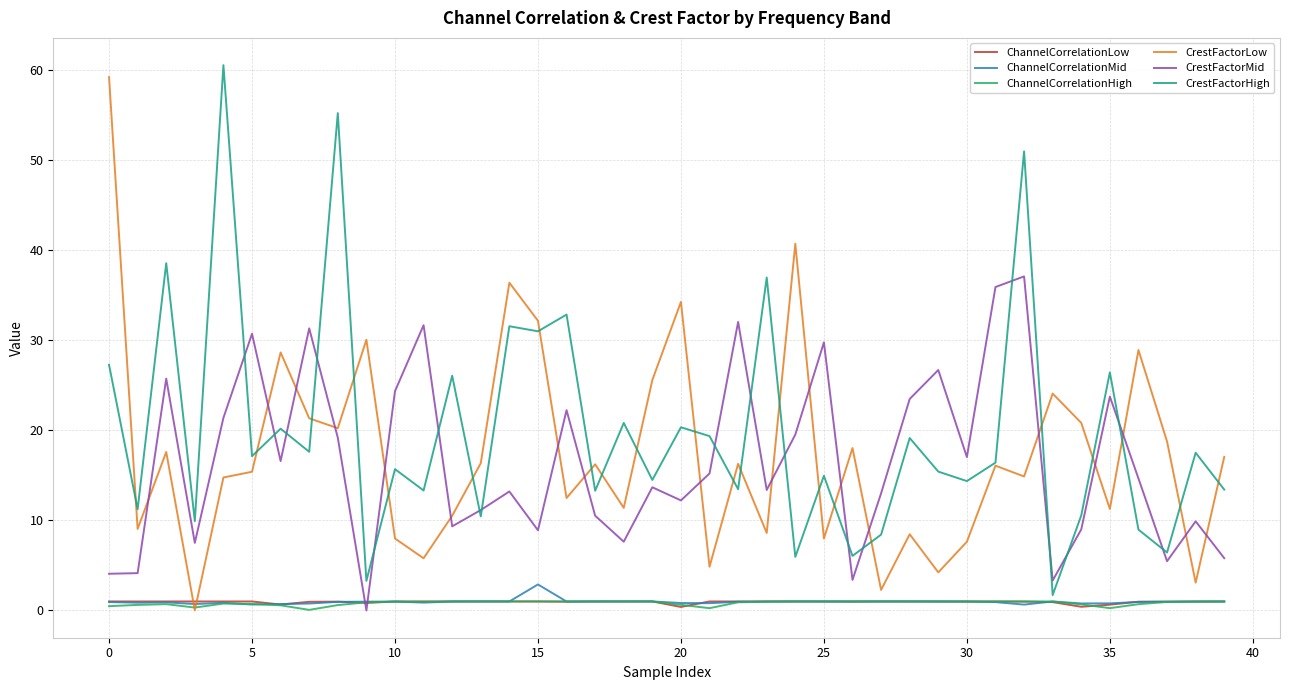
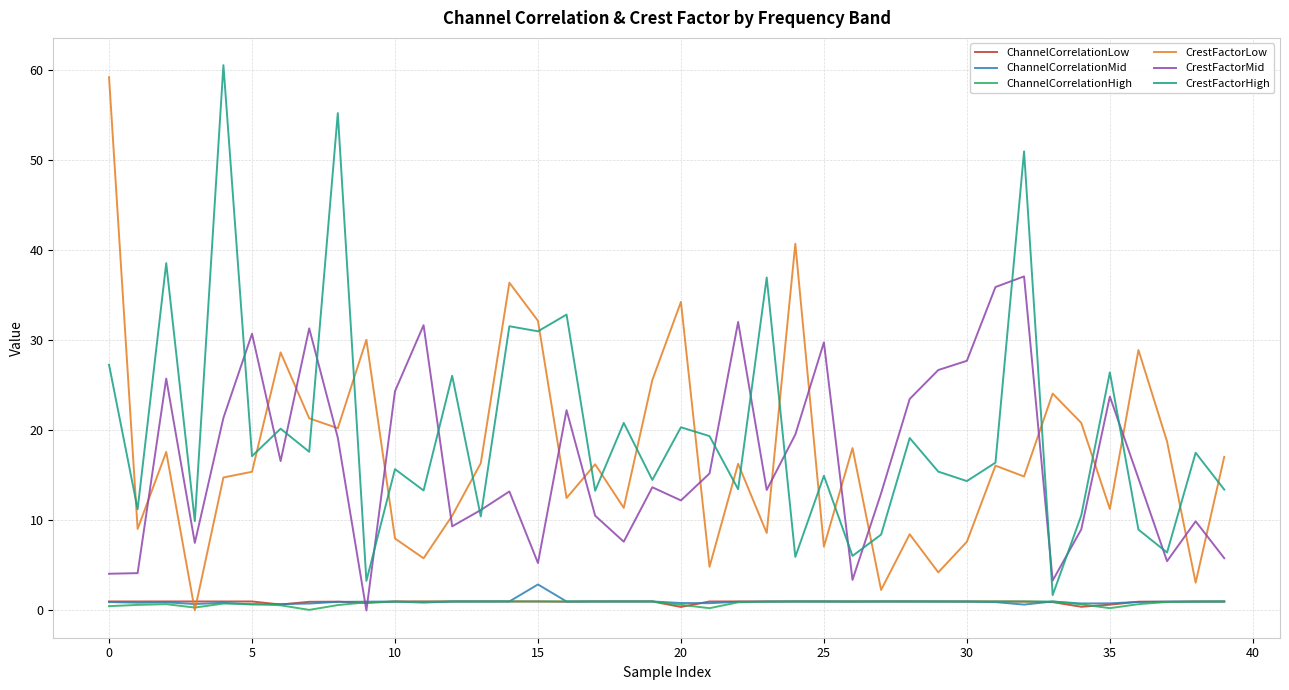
  {
    "ChannelCorrelationMid": {
      "15": 3
    },
    "CrestFactorLow": {
      "0": 59,
      "5": 15,
      "10": 8,
      "15": 32,
      "20": 34,
-     "25": 8,
+     "25": 7,
      "30": 8,
      "35": 11
    },
    "CrestFactorMid": {
      "0": 4,
      "5": 31,
      "10": 24,
-     "15": 9,
+     "15": 5,
      "20": 12,
      "25": 30,
-     "30": 17,
+     "30": 28,
      "35": 24
    }
  }
